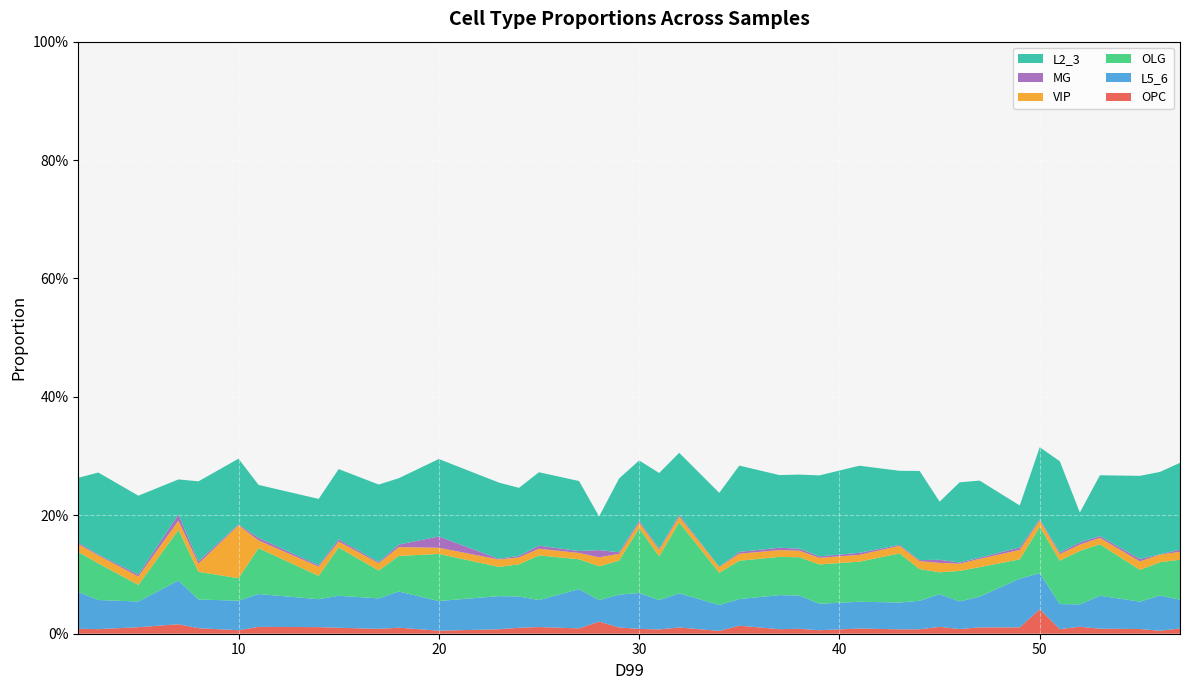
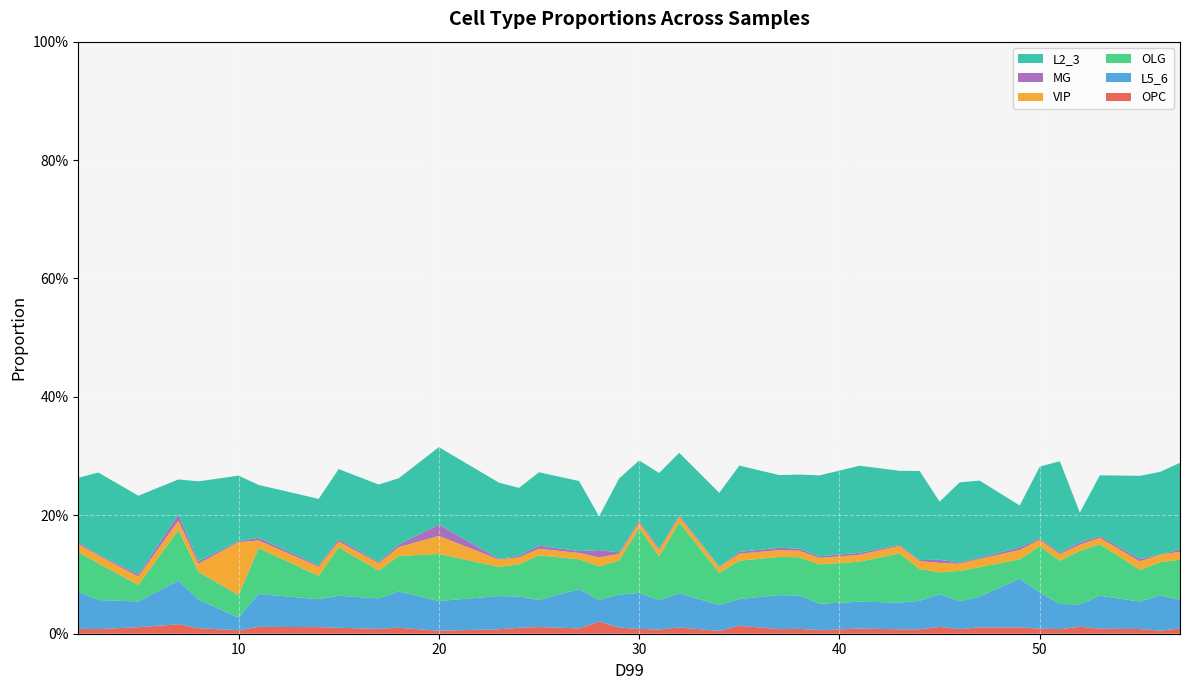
  {
    "OPC": {
      "10": "1%",
      "20": "1%",
      "30": "1%",
-     "50": "4%"
+     "50": "1%"
    },
    "L5_6": {
-     "10": "5%",
+     "10": "2%",
      "20": "5%",
      "30": "6%",
      "50": "6%"
    },
    "VIP": {
-     "20": "1%"
+     "20": "3%"
    },
    "MG": {
      "20": "2%"
    }
  }
